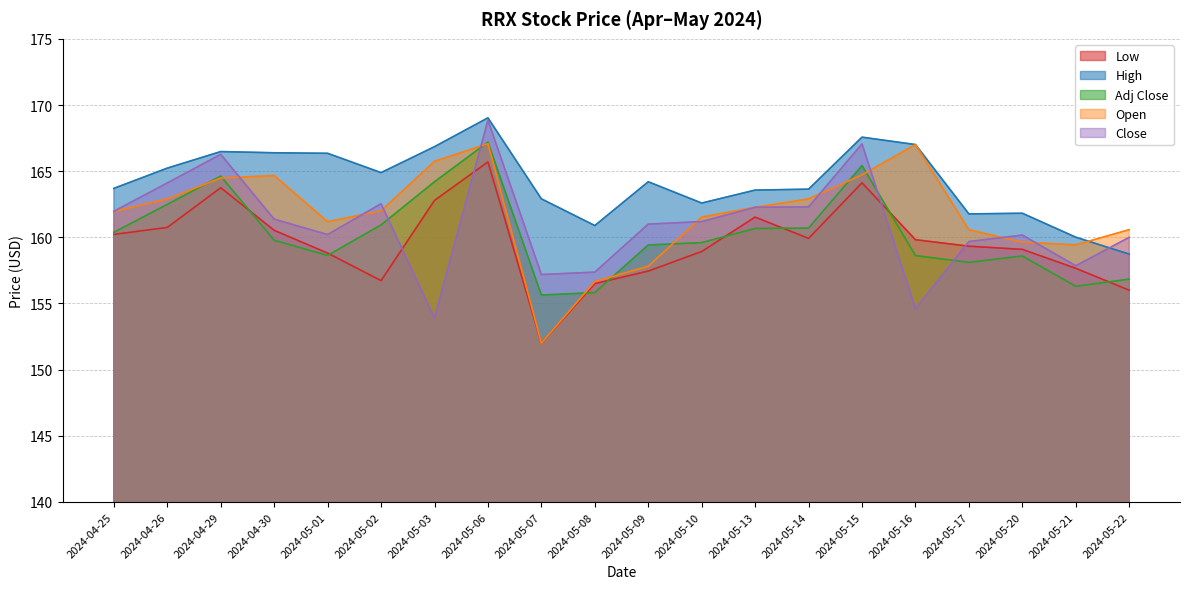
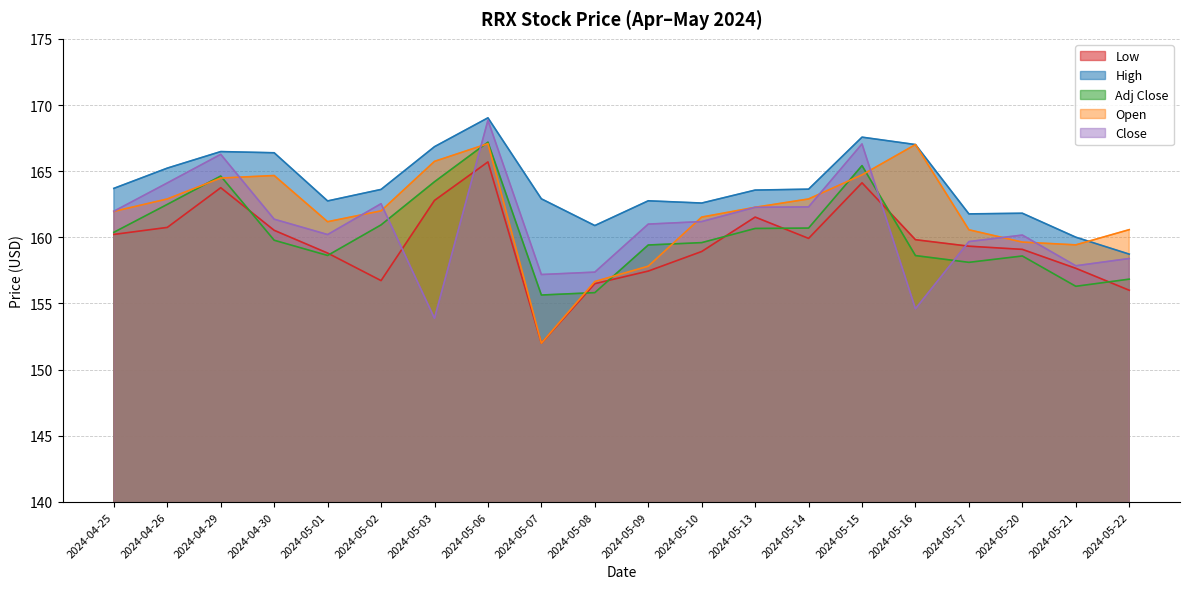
  {
    "Low": {
      "2024-04-26": 160.8,
      "2024-04-29": 163.8,
      "2024-04-30": 160.5,
      "2024-05-02": 156.7,
      "2024-05-03": 162.8,
      "2024-05-06": 165.7,
      "2024-05-09": 157.5,
      "2024-05-10": 158.9,
      "2024-05-13": 161.5,
      "2024-05-14": 159.9,
      "2024-05-15": 164.1,
      "2024-05-16": 159.8,
      "2024-05-17": 159.3,
      "2024-05-20": 159.1,
      "2024-05-22": 156.0
    },
    "High": {
      "2024-04-25": 163.7,
      "2024-04-26": 165.2,
      "2024-04-29": 166.5,
      "2024-04-30": 166.4,
-     "2024-05-01": 166.4,
-     "2024-05-02": 164.9,
+     "2024-05-01": 162.8,
+     "2024-05-02": 163.6,
      "2024-05-03": 166.9,
      "2024-05-07": 162.9,
      "2024-05-08": 160.9,
-     "2024-05-09": 164.2,
+     "2024-05-09": 162.8,
      "2024-05-10": 162.6,
      "2024-05-13": 163.6,
      "2024-05-14": 163.6,
      "2024-05-15": 167.6,
      "2024-05-17": 161.8,
      "2024-05-20": 161.8,
      "2024-05-21": 160.0,
      "2024-05-22": 158.7
    },
    "Adj Close": {
      "2024-04-26": 162.5,
      "2024-04-30": 159.8,
      "2024-05-02": 160.9,
      "2024-05-03": 164.2,
      "2024-05-07": 155.6,
      "2024-05-08": 155.8,
      "2024-05-09": 159.4,
      "2024-05-10": 159.6,
      "2024-05-13": 160.7,
      "2024-05-14": 160.7,
      "2024-05-15": 165.4,
      "2024-05-16": 158.6,
      "2024-05-17": 158.1,
      "2024-05-20": 158.6,
      "2024-05-21": 156.3,
      "2024-05-22": 156.8
    },
    "Open": {
      "2024-04-26": 162.9,
      "2024-04-30": 164.7,
      "2024-05-01": 161.2,
      "2024-05-02": 162.0,
      "2024-05-03": 165.7,
      "2024-05-09": 157.8,
      "2024-05-10": 161.5,
      "2024-05-14": 162.9,
      "2024-05-15": 164.7,
      "2024-05-17": 160.6,
      "2024-05-20": 159.6,
      "2024-05-21": 159.4,
      "2024-05-22": 160.6
    },
    "Close": {
      "2024-04-26": 164.1,
      "2024-04-29": 166.3,
      "2024-04-30": 161.4,
      "2024-05-01": 160.2,
      "2024-05-02": 162.5,
      "2024-05-03": 153.9,
      "2024-05-07": 157.2,
      "2024-05-08": 157.4,
      "2024-05-09": 161.0,
      "2024-05-10": 161.2,
      "2024-05-14": 162.3,
      "2024-05-15": 167.1,
      "2024-05-16": 154.6,
      "2024-05-17": 159.7,
      "2024-05-20": 160.2,
-     "2024-05-22": 160.0
+     "2024-05-22": 158.4
    }
  }
